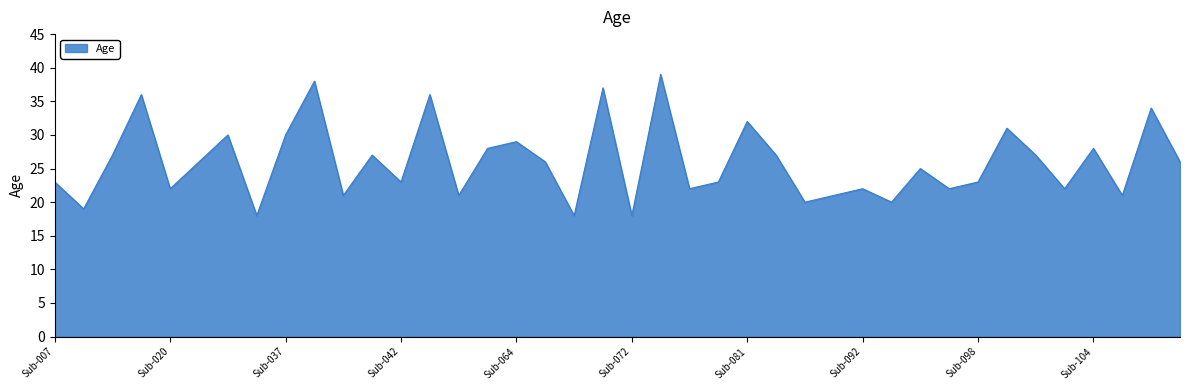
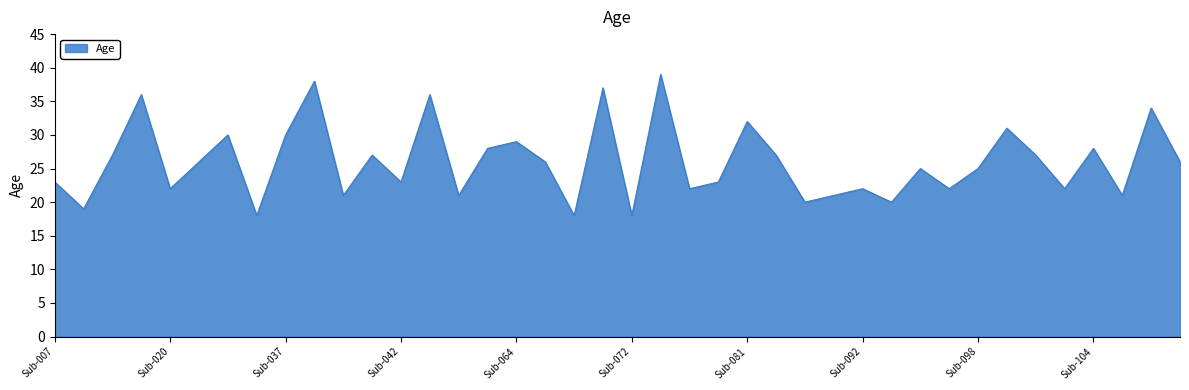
  {
    "Sub-007": 23,
    "Sub-020": 22,
    "Sub-037": 30,
    "Sub-042": 23,
    "Sub-064": 29,
    "Sub-072": 18,
    "Sub-081": 32,
    "Sub-092": 22,
-   "Sub-098": 23,
+   "Sub-098": 25,
    "Sub-104": 28
  }
